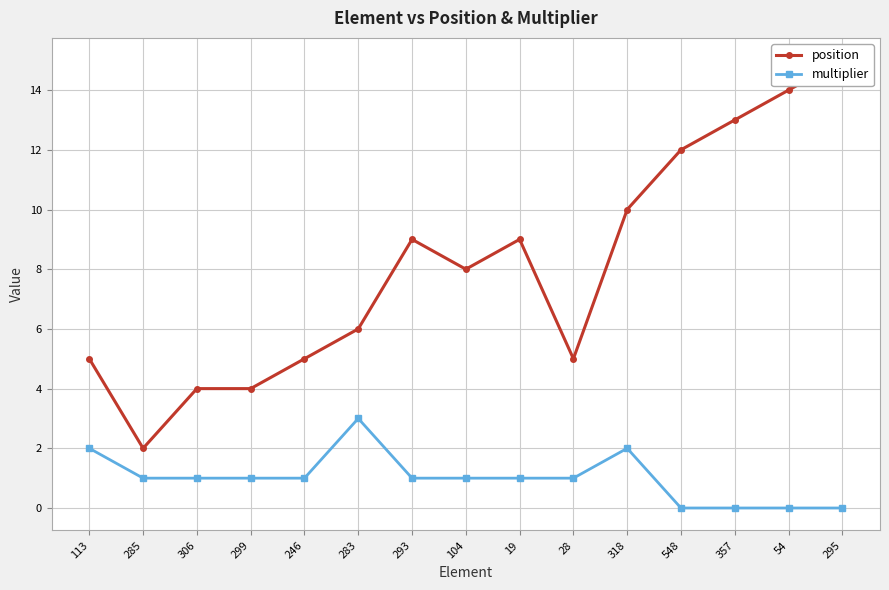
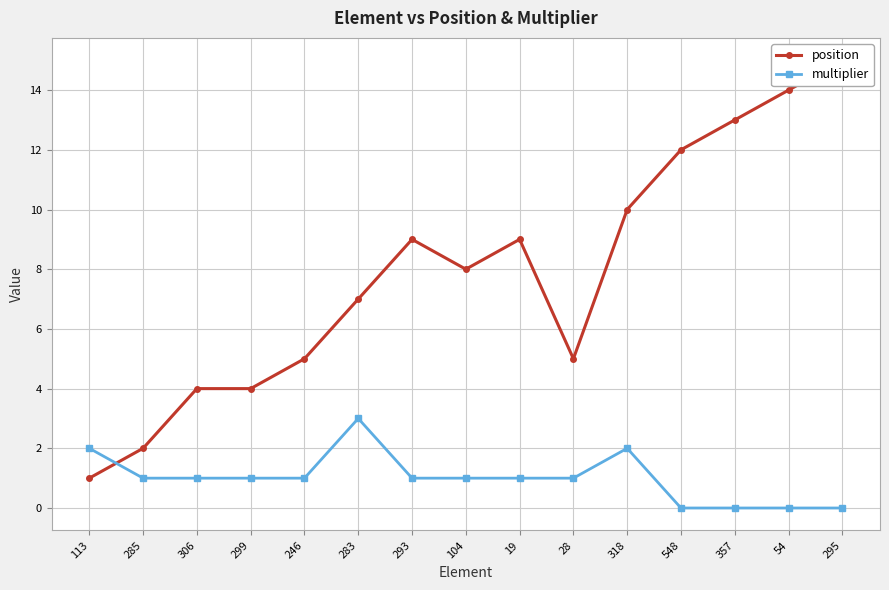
  {
    "position": {
-     "113": 5,
+     "113": 1,
      "285": 2,
      "306": 4,
      "299": 4,
      "246": 5,
-     "283": 6,
+     "283": 7,
      "293": 9,
      "104": 8,
      "19": 9,
      "28": 5,
      "318": 10,
      "548": 12,
      "357": 13,
      "54": 14
    },
    "multiplier": {
      "113": 2,
      "285": 1,
      "306": 1,
      "299": 1,
      "246": 1,
      "283": 3,
      "293": 1,
      "104": 1,
      "19": 1,
      "28": 1,
      "318": 2,
      "548": 0,
      "357": 0,
      "54": 0,
      "295": 0
    }
  }
